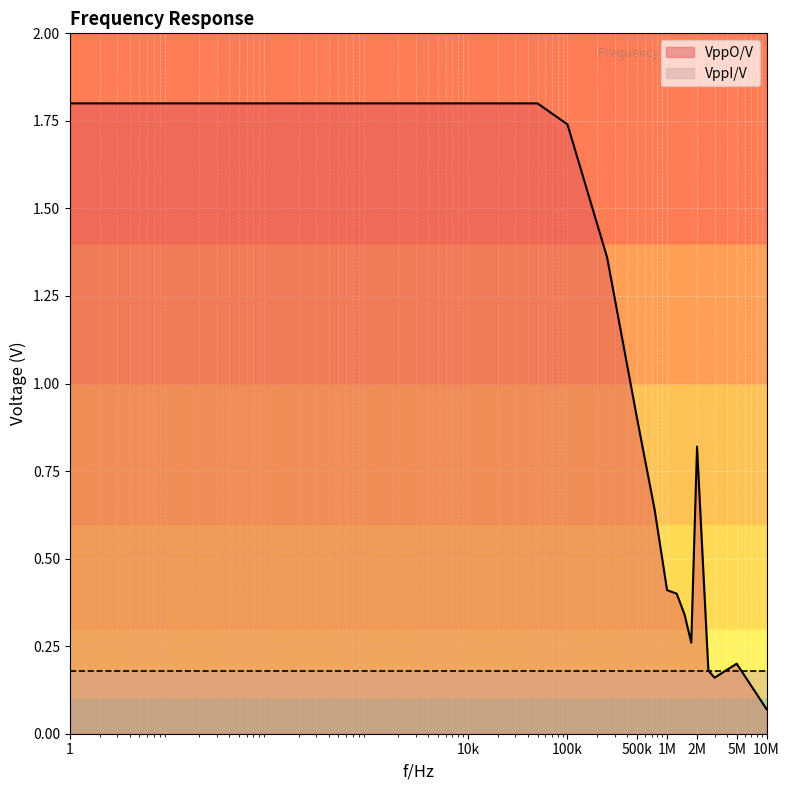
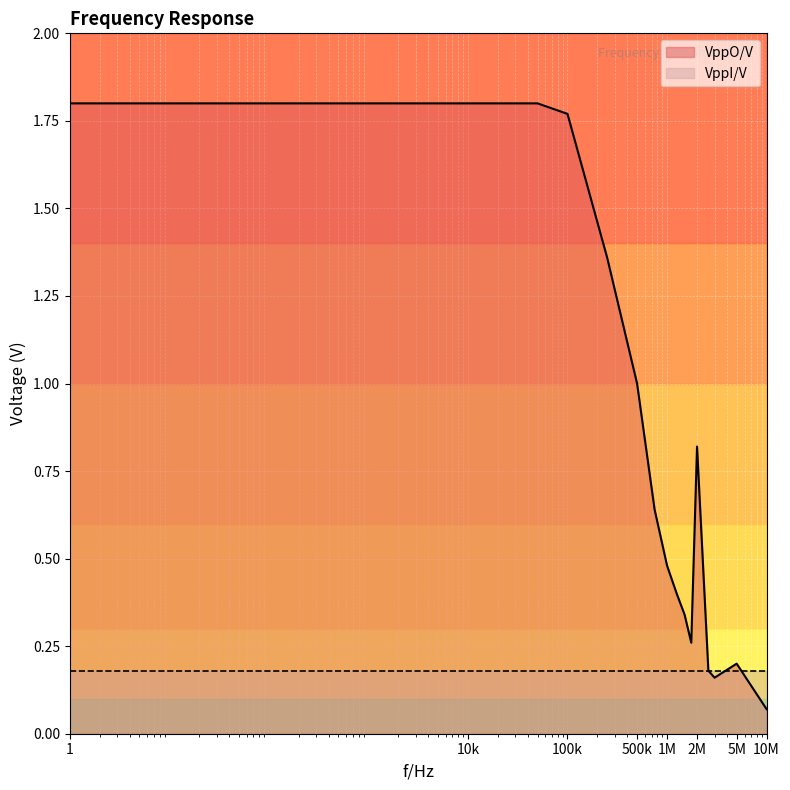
  {
    "VppO/V": {
      "1": 1.80,
      "10k": 1.80,
-     "100k": 1.74,
-     "500k": 0.9,
-     "1M": 0.41,
+     "100k": 1.77,
+     "500k": 1.0,
+     "1M": 0.48,
      "2M": 0.82,
      "5M": 0.20,
      "10M": 0.07
    },
    "VppI/V": {
      "1": 0.18,
      "10k": 0.18,
      "100k": 0.18,
      "500k": 0.18,
      "1M": 0.18,
      "2M": 0.18,
      "5M": 0.18,
      "10M": 0.18
    }
  }
